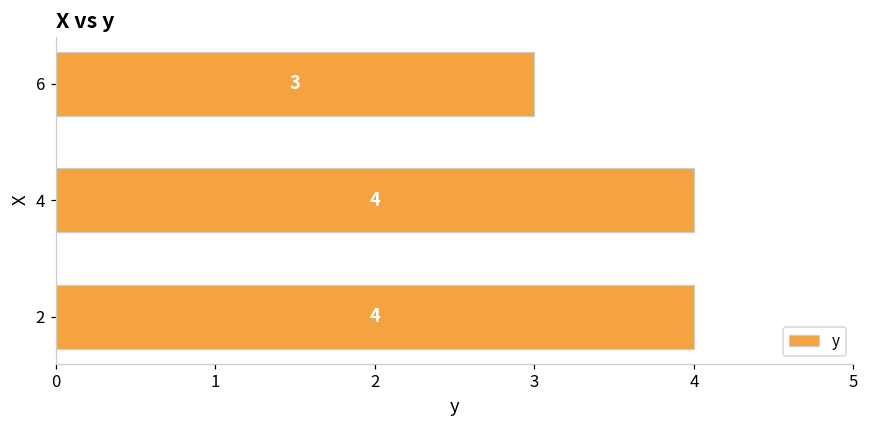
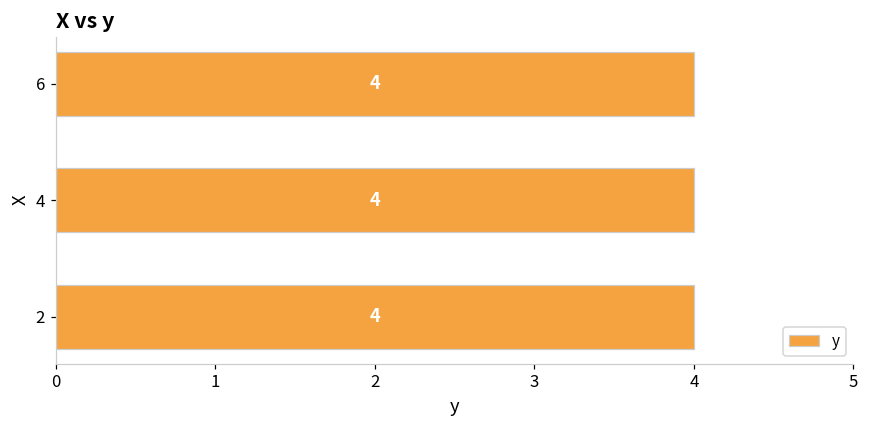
  {
-   "6": 3,
+   "6": 4,
    "4": 4,
    "2": 4
  }
